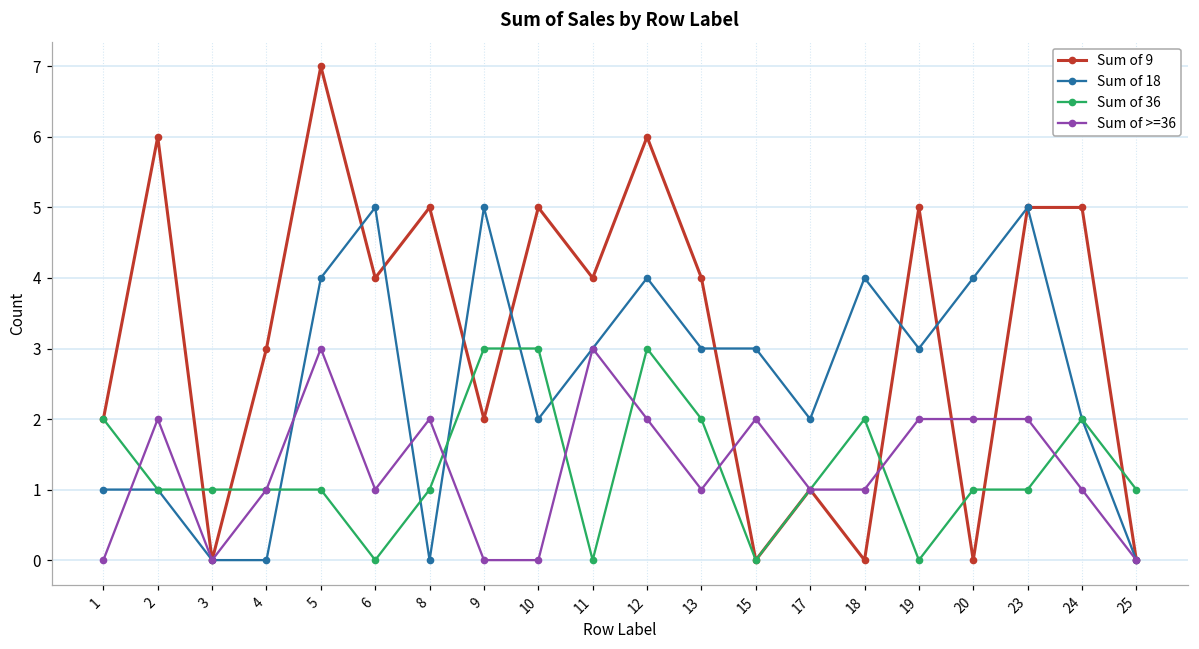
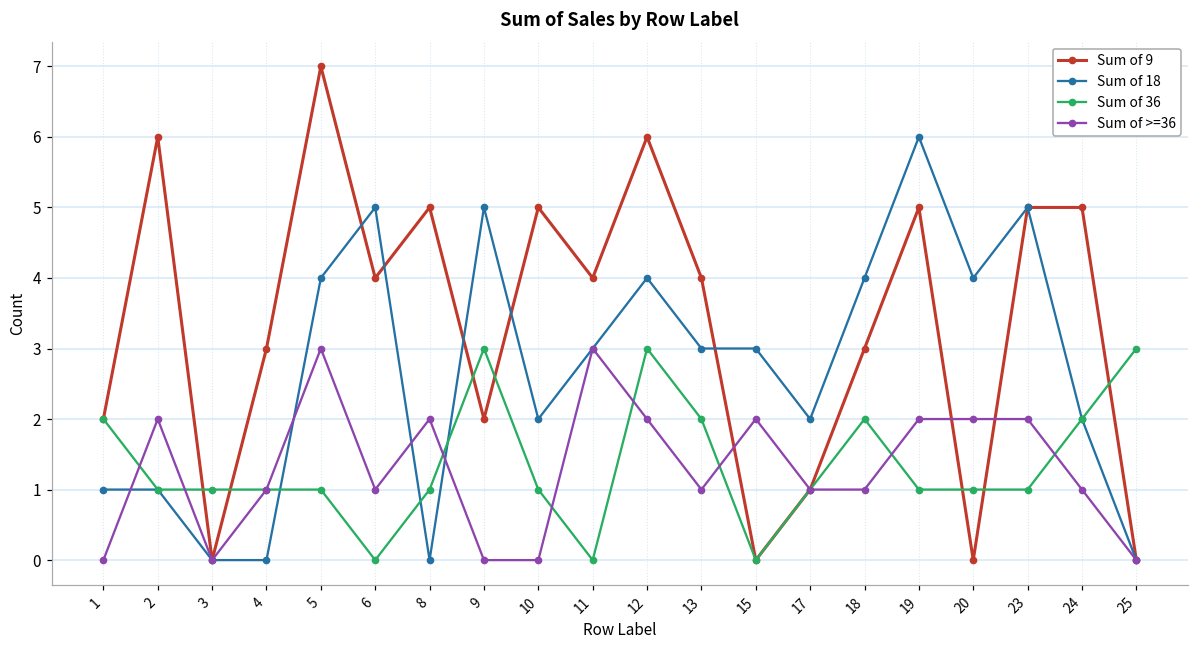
  {
    "Sum of 9": {
      "2": 6,
      "4": 3,
      "5": 7,
      "6": 4,
      "8": 5,
      "9": 2,
      "10": 5,
      "11": 4,
      "12": 6,
      "13": 4,
-     "18": 0,
+     "18": 3,
      "19": 5,
      "20": 0,
      "24": 5
    },
    "Sum of 18": {
      "1": 1,
      "4": 0,
      "5": 4,
      "6": 5,
      "8": 0,
      "9": 5,
      "10": 2,
      "12": 4,
      "13": 3,
      "15": 3,
      "17": 2,
      "18": 4,
-     "19": 3,
+     "19": 6,
      "20": 4
    },
    "Sum of 36": {
      "3": 1,
      "5": 1,
      "6": 0,
      "8": 1,
      "9": 3,
-     "10": 3,
+     "10": 1,
      "11": 0,
      "12": 3,
      "13": 2,
      "18": 2,
-     "19": 0,
+     "19": 1,
      "20": 1,
      "23": 1,
-     "25": 1
+     "25": 3
    },
    "Sum of >=36": {
      "1": 0,
      "2": 2,
      "5": 3,
      "6": 1,
      "8": 2,
      "9": 0,
      "10": 0,
      "12": 2,
      "13": 1,
      "15": 2,
      "18": 1,
      "19": 2,
      "20": 2,
      "23": 2,
      "24": 1
    }
  }
